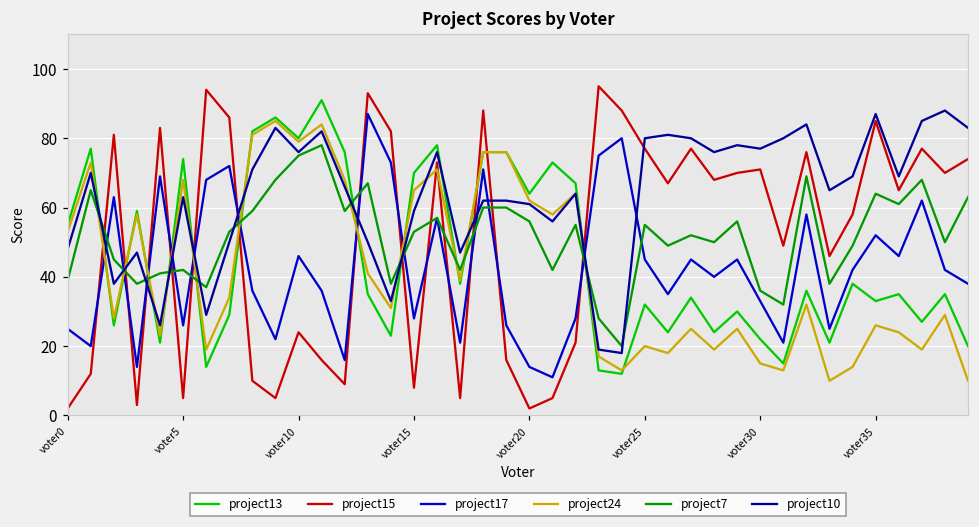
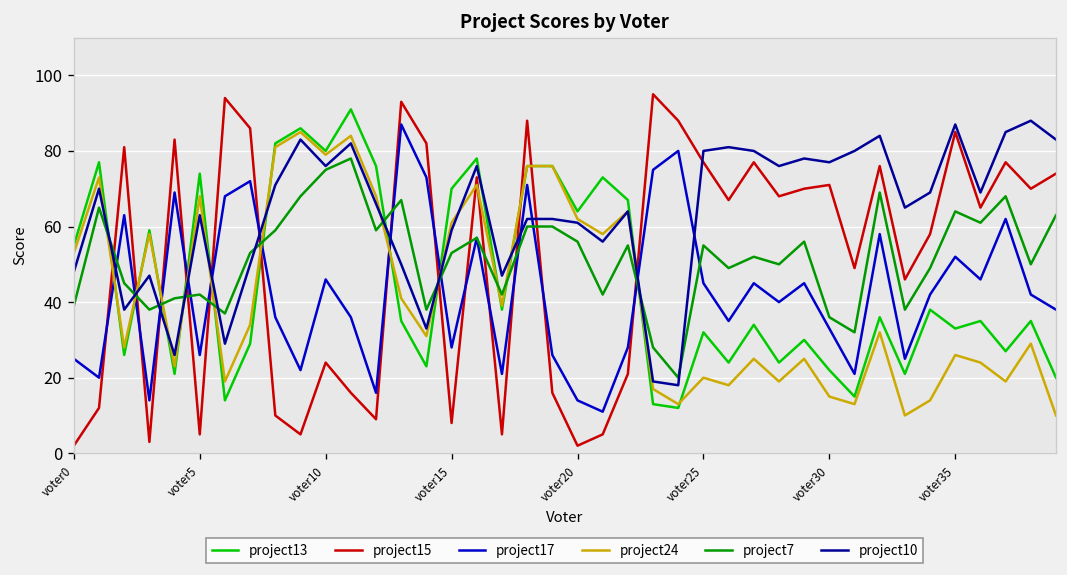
  {
    "project15": {
      "voter0": 2,
      "voter5": 5,
      "voter10": 24,
      "voter15": 8,
      "voter20": 2,
      "voter25": 77,
      "voter30": 71,
      "voter35": 85
    },
    "project24": {
      "voter0": 53,
      "voter5": 68,
      "voter10": 79,
-     "voter15": 65,
+     "voter15": 61,
      "voter20": 62,
      "voter25": 20,
      "voter30": 15,
      "voter35": 26
    }
  }
